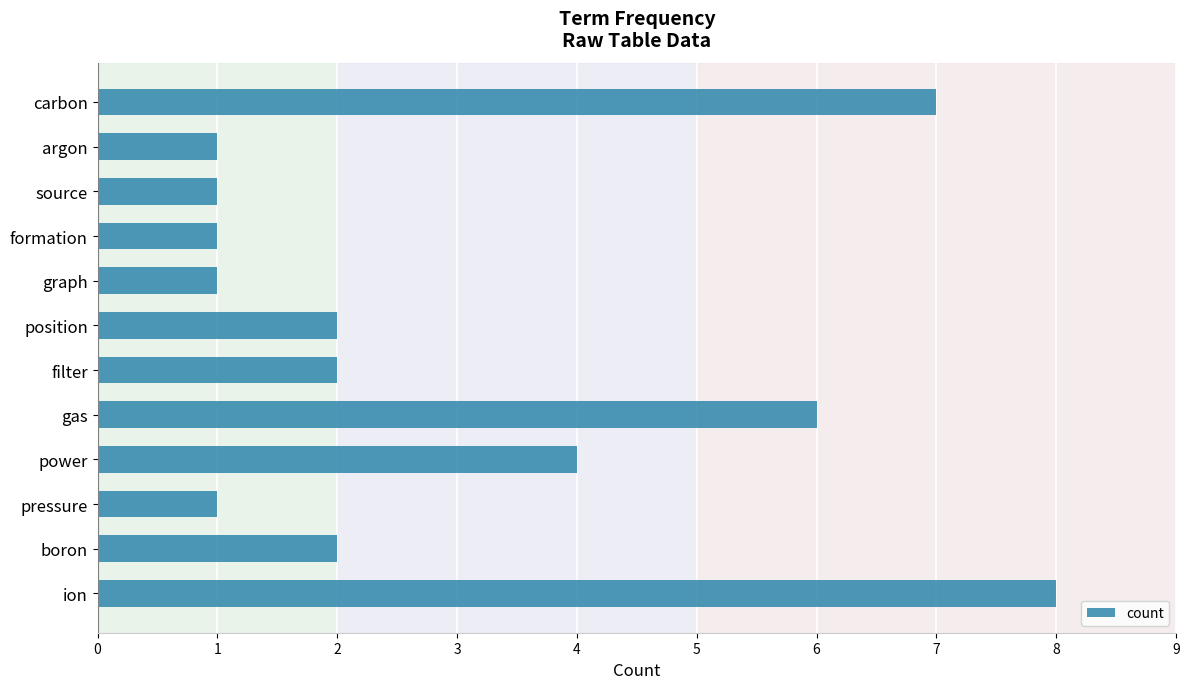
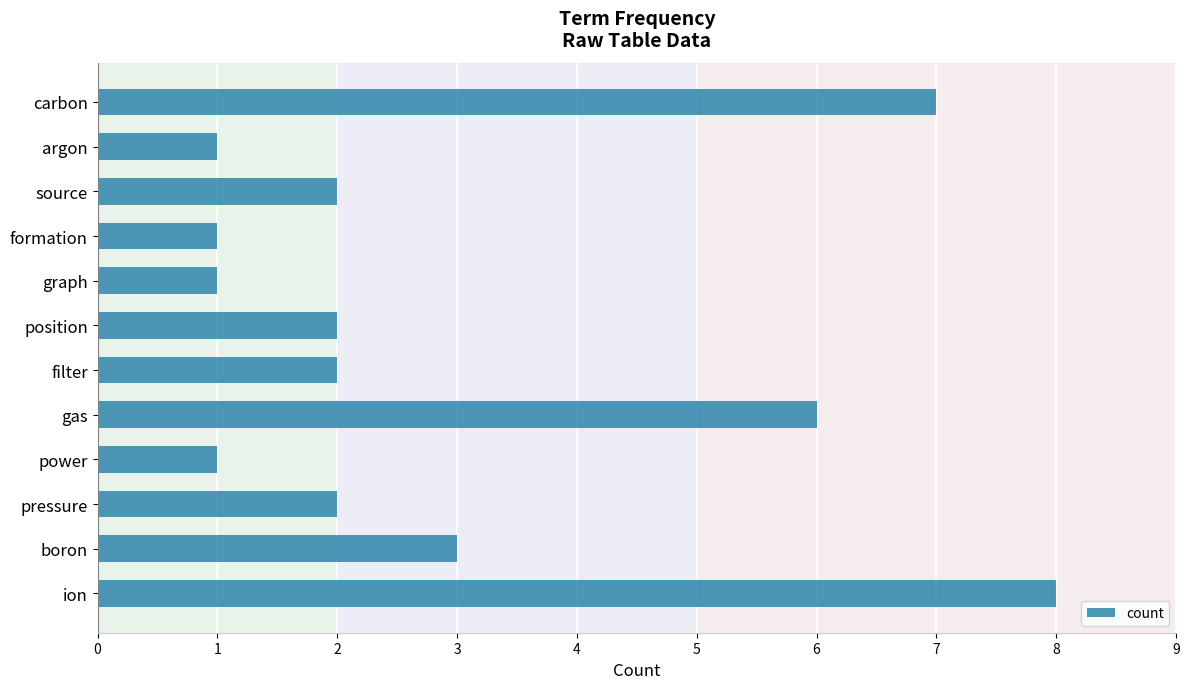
  {
    "carbon": 7,
    "argon": 1,
-   "source": 1,
+   "source": 2,
    "formation": 1,
    "graph": 1,
    "position": 2,
    "filter": 2,
    "gas": 6,
-   "power": 4,
-   "pressure": 1,
-   "boron": 2,
+   "power": 1,
+   "pressure": 2,
+   "boron": 3,
    "ion": 8
  }
